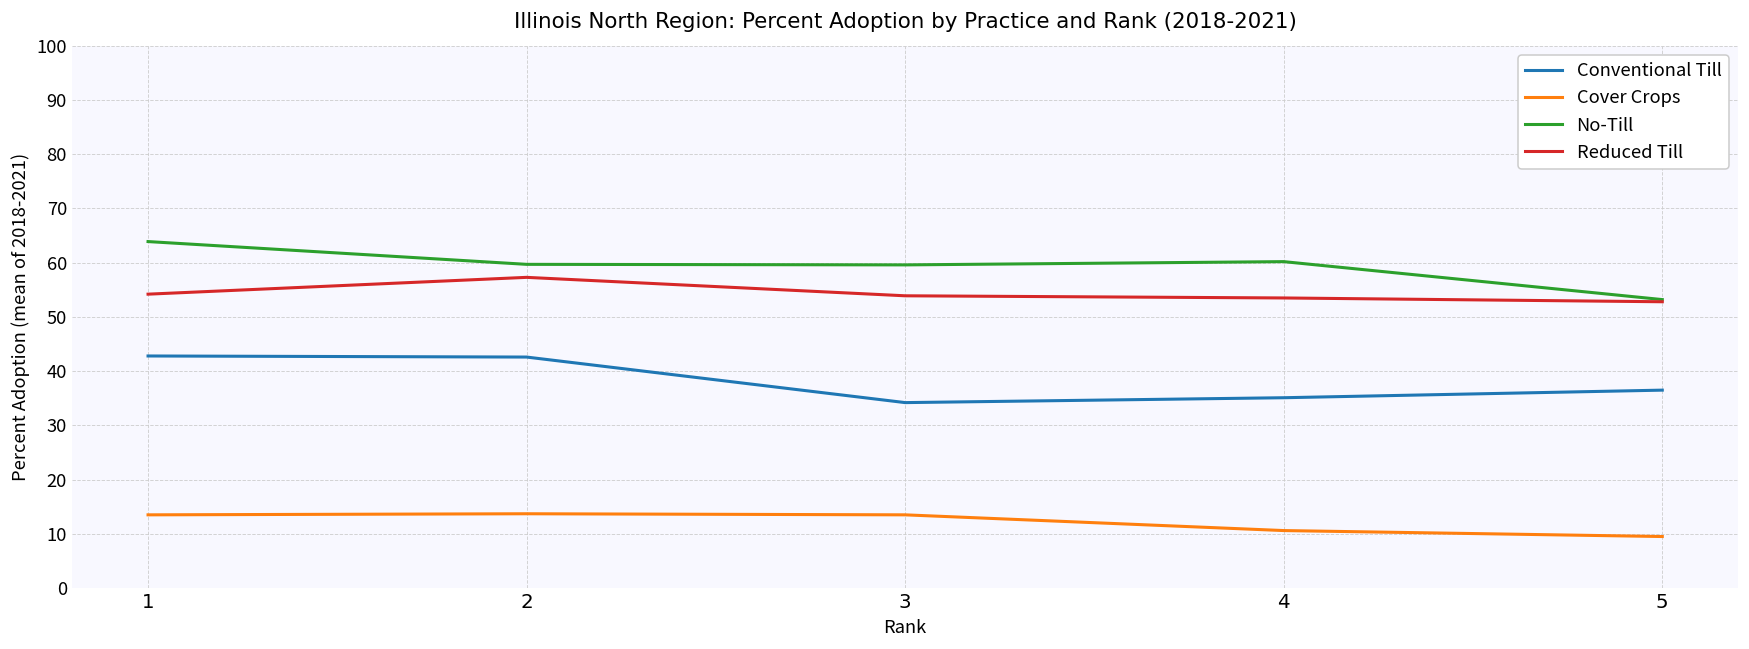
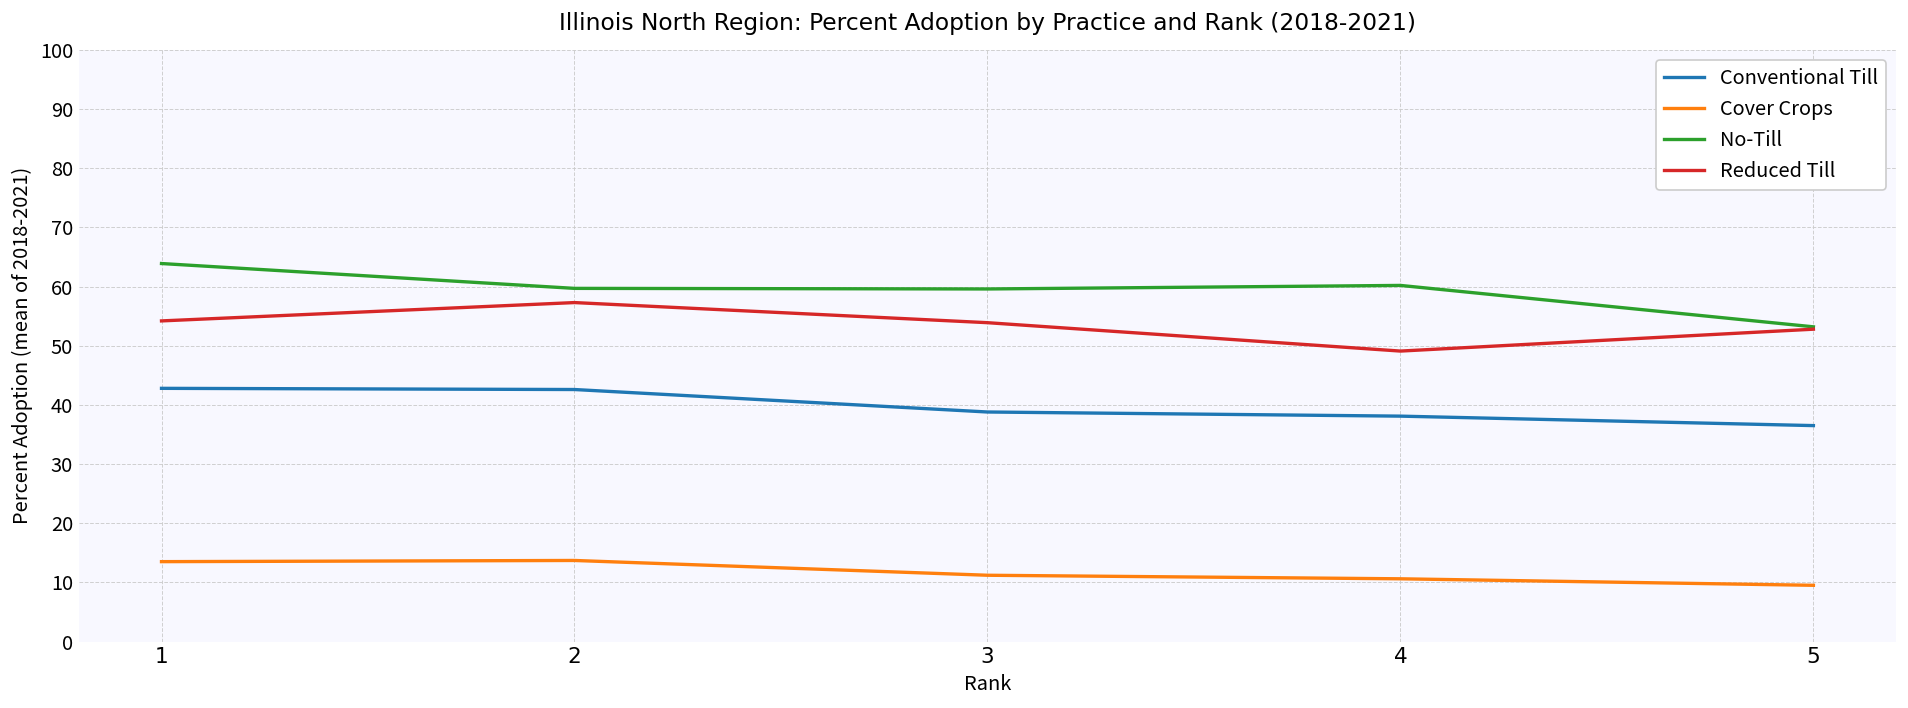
  {
    "Conventional Till": {
      "1": 43,
      "2": 43,
-     "3": 34,
-     "4": 35,
+     "3": 39,
+     "4": 38,
      "5": 37
    },
    "Cover Crops": {
      "1": 14,
      "2": 14,
-     "3": 14,
+     "3": 11,
      "4": 11,
      "5": 10
    },
    "No-Till": {
      "1": 64,
      "2": 60,
      "3": 60,
      "4": 60
    },
    "Reduced Till": {
      "1": 54,
      "2": 57,
      "3": 54,
-     "4": 54
+     "4": 49
    }
  }
